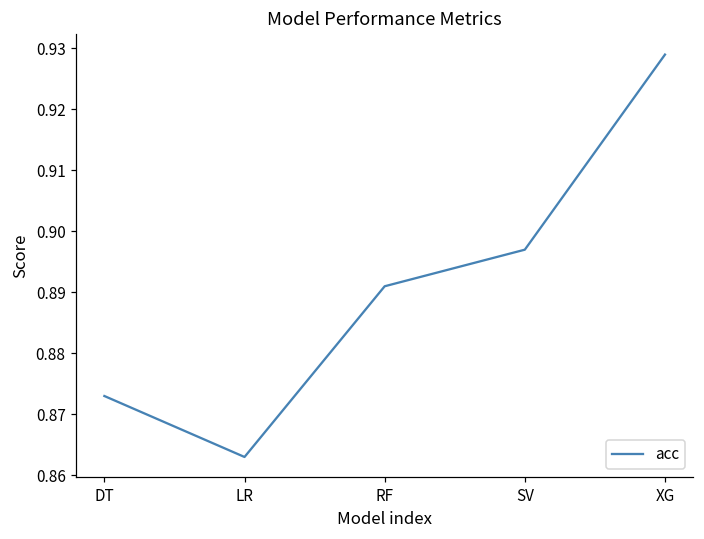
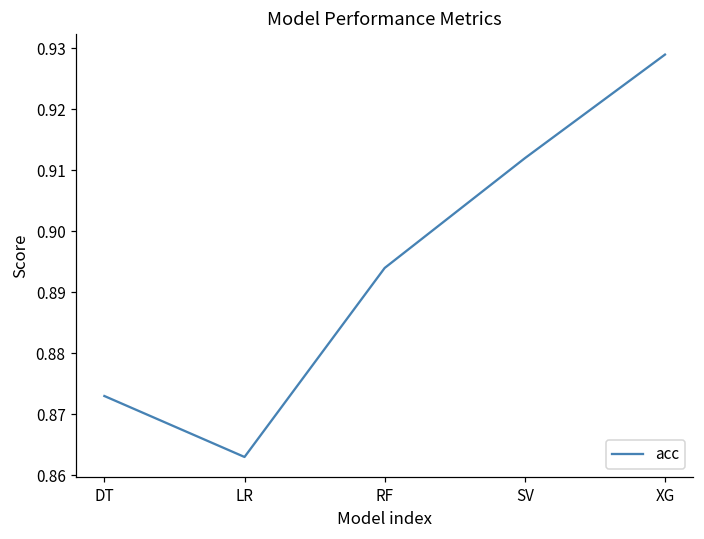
  {
    "DT": 0.873,
    "LR": 0.863,
-   "RF": 0.891,
-   "SV": 0.897,
+   "RF": 0.894,
+   "SV": 0.912,
    "XG": 0.929
  }
